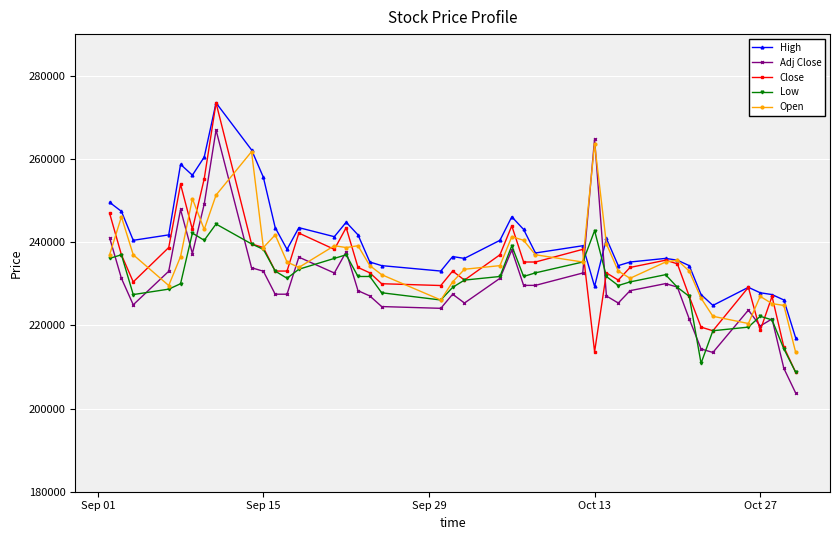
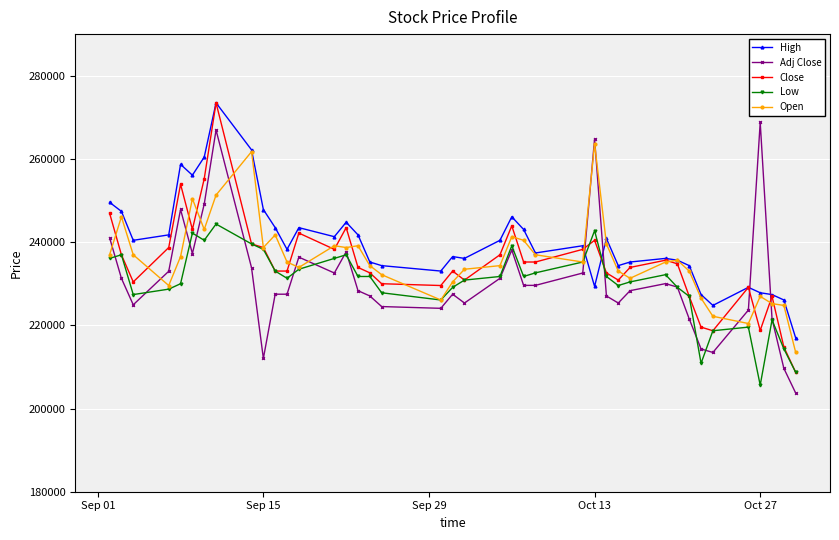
  {
    "High": {
-     "Sep 15": 256000,
+     "Sep 15": 248000,
      "Oct 13": 229000,
      "Oct 27": 228000
    },
    "Adj Close": {
-     "Sep 15": 233000,
+     "Sep 15": 212000,
      "Oct 13": 265000,
-     "Oct 27": 220000
+     "Oct 27": 269000
    },
    "Close": {
-     "Oct 13": 214000,
+     "Oct 13": 240000,
      "Oct 27": 219000
    },
    "Low": {
      "Oct 13": 243000,
-     "Oct 27": 222000
+     "Oct 27": 206000
    },
    "Open": {
      "Oct 13": 264000,
      "Oct 27": 227000
    }
  }
